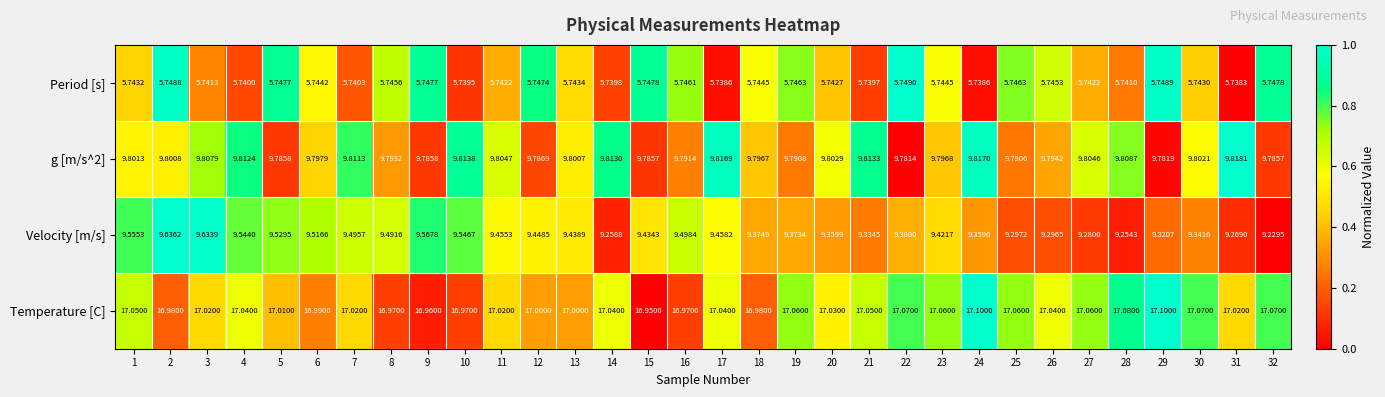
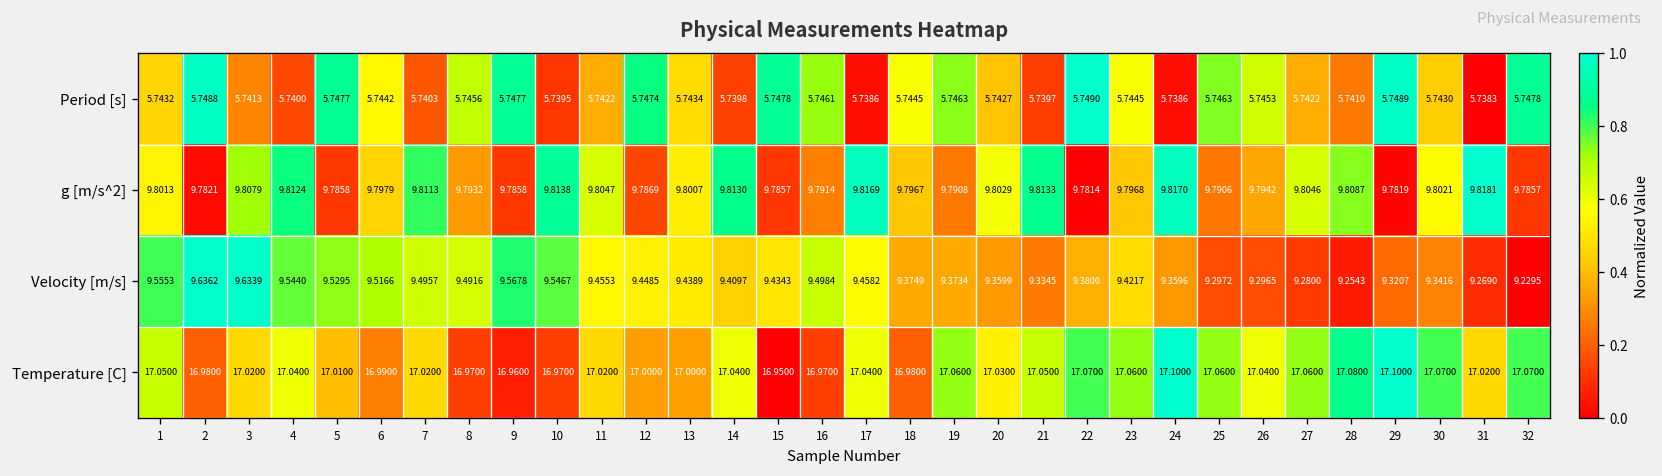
  {
    "Period [s]": {
      "1": 5.7432,
      "2": 5.7488,
      "3": 5.7413,
      "4": 5.7400,
      "5": 5.7477,
      "6": 5.7442,
      "7": 5.7403,
      "8": 5.7456,
      "9": 5.7477,
      "10": 5.7395,
      "11": 5.7422,
      "12": 5.7474,
      "13": 5.7434,
      "14": 5.7398,
      "15": 5.7478,
      "16": 5.7461,
      "17": 5.7386,
      "18": 5.7445,
      "19": 5.7463,
      "20": 5.7427,
      "21": 5.7397,
      "22": 5.7490,
      "23": 5.7445,
      "24": 5.7386,
      "25": 5.7463,
      "26": 5.7453,
      "27": 5.7422,
      "28": 5.7410,
      "29": 5.7489,
      "30": 5.7430,
      "31": 5.7383,
      "32": 5.7478
    },
    "g [m/s^2]": {
      "1": 9.8013,
-     "2": 9.8008,
+     "2": 9.7821,
      "3": 9.8079,
      "4": 9.8124,
      "5": 9.7858,
      "6": 9.7979,
      "7": 9.8113,
      "8": 9.7932,
      "9": 9.7858,
      "10": 9.8138,
      "11": 9.8047,
      "12": 9.7869,
      "13": 9.8007,
      "14": 9.8130,
      "15": 9.7857,
      "16": 9.7914,
      "17": 9.8169,
      "18": 9.7967,
      "19": 9.7908,
      "20": 9.8029,
      "21": 9.8133,
      "22": 9.7814,
      "23": 9.7968,
      "24": 9.8170,
      "25": 9.7906,
      "26": 9.7942,
      "27": 9.8046,
      "28": 9.8087,
      "29": 9.7819,
      "30": 9.8021,
      "31": 9.8181,
      "32": 9.7857
    },
    "Velocity [m/s]": {
      "1": 9.5553,
      "2": 9.6362,
      "3": 9.6339,
      "4": 9.5440,
      "5": 9.5295,
      "6": 9.5166,
      "7": 9.4957,
      "8": 9.4916,
      "9": 9.5678,
      "10": 9.5467,
      "11": 9.4553,
      "12": 9.4485,
      "13": 9.4389,
-     "14": 9.2588,
+     "14": 9.4097,
      "15": 9.4343,
      "16": 9.4984,
      "17": 9.4582,
      "18": 9.3749,
      "19": 9.3734,
      "20": 9.3599,
      "21": 9.3345,
      "22": 9.3800,
      "23": 9.4217,
      "24": 9.3596,
      "25": 9.2972,
      "26": 9.2965,
      "27": 9.2800,
      "28": 9.2543,
      "29": 9.3207,
      "30": 9.3416,
      "31": 9.2690,
      "32": 9.2295
    },
    "Temperature [C]": {
      "1": 17.0500,
      "2": 16.9800,
      "3": 17.0200,
      "4": 17.0400,
      "5": 17.0100,
      "6": 16.9900,
      "7": 17.0200,
      "8": 16.9700,
      "9": 16.9600,
      "10": 16.9700,
      "11": 17.0200,
      "12": 17.0000,
      "13": 17.0000,
      "14": 17.0400,
      "15": 16.9500,
      "16": 16.9700,
      "17": 17.0400,
      "18": 16.9800,
      "19": 17.0600,
      "20": 17.0300,
      "21": 17.0500,
      "22": 17.0700,
      "23": 17.0600,
      "24": 17.1000,
      "25": 17.0600,
      "26": 17.0400,
      "27": 17.0600,
      "28": 17.0800,
      "29": 17.1000,
      "30": 17.0700,
      "31": 17.0200,
      "32": 17.0700
    }
  }
